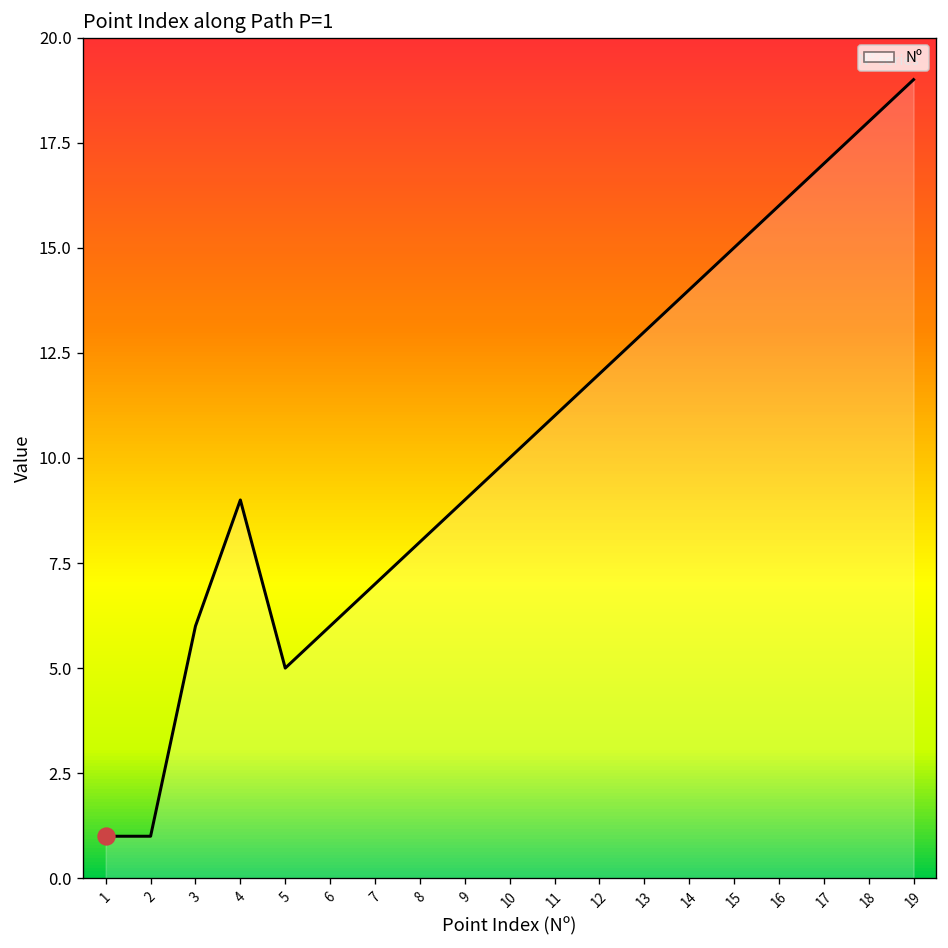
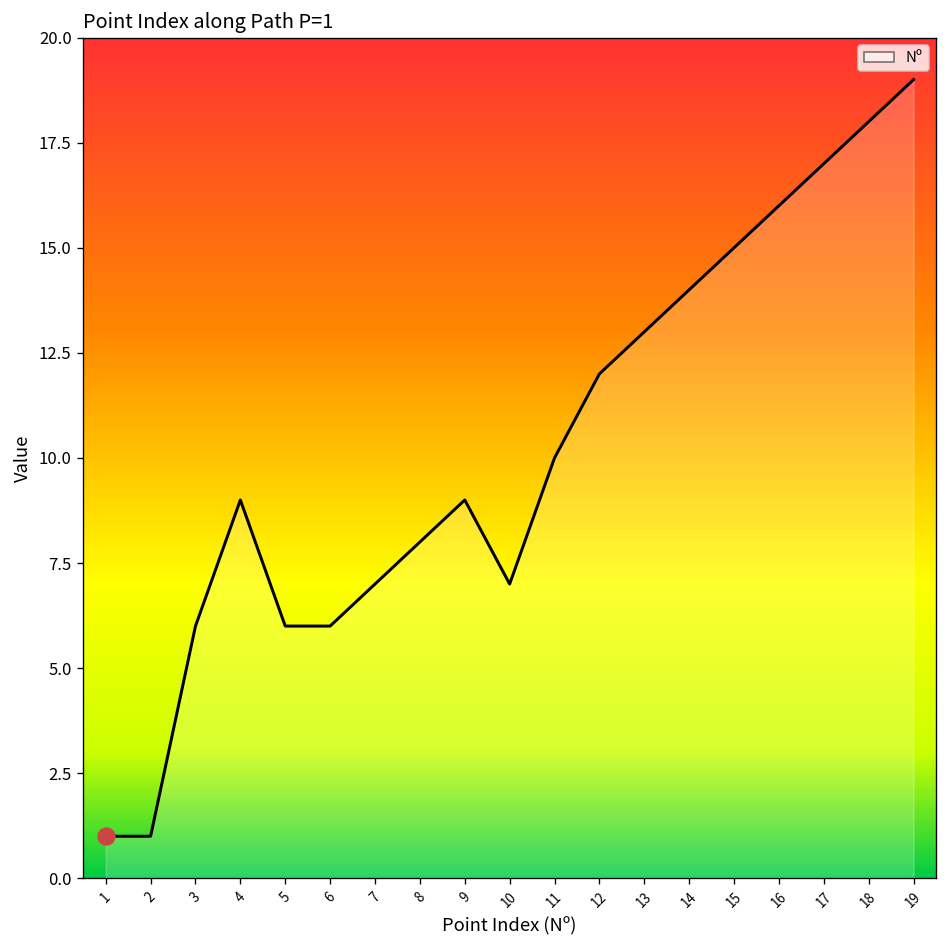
  {
    "Nº": {
      "2": 1,
      "3": 6,
      "4": 9,
-     "5": 5,
+     "5": 6,
      "6": 6,
      "7": 7,
      "8": 8,
      "9": 9,
-     "10": 10,
-     "11": 11,
+     "10": 7,
+     "11": 10,
      "12": 12,
      "13": 13,
      "14": 14,
      "15": 15,
      "16": 16,
      "17": 17,
      "18": 18,
      "19": 19
    }
  }
